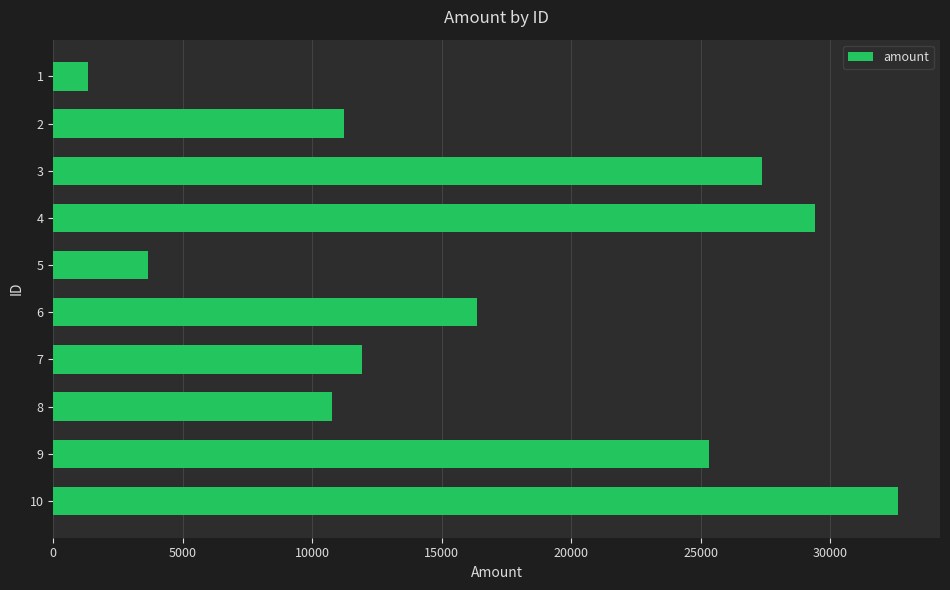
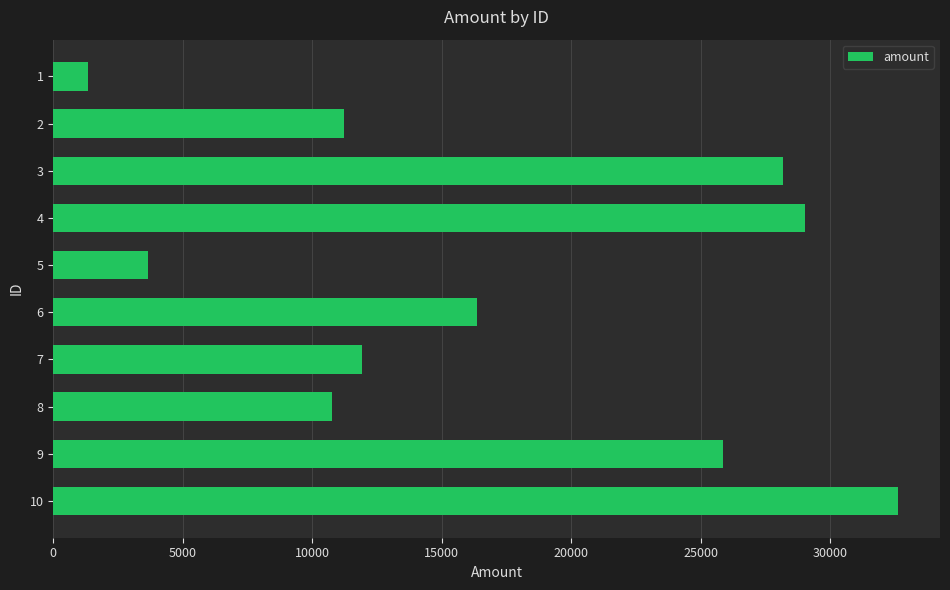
  {
    "1": 1300,
    "2": 11200,
-   "3": 27400,
-   "4": 29400,
+   "3": 28200,
+   "4": 29000,
    "5": 3700,
    "6": 16300,
    "7": 11900,
    "8": 10800,
-   "9": 25300,
+   "9": 25900,
    "10": 32600
  }
